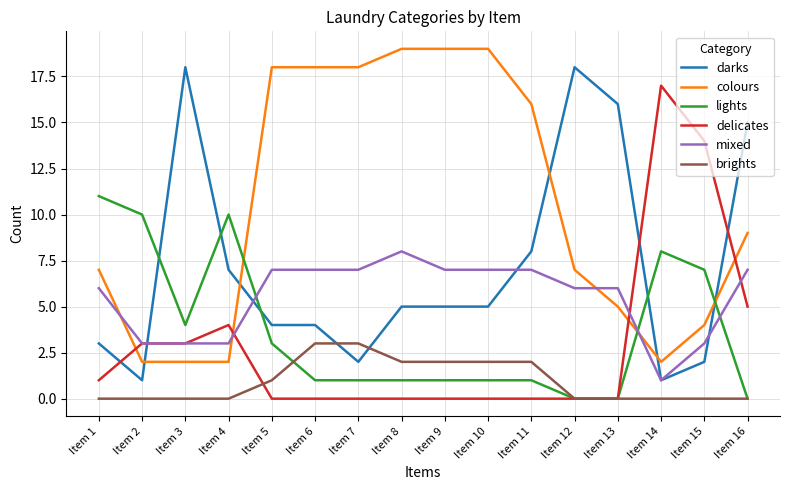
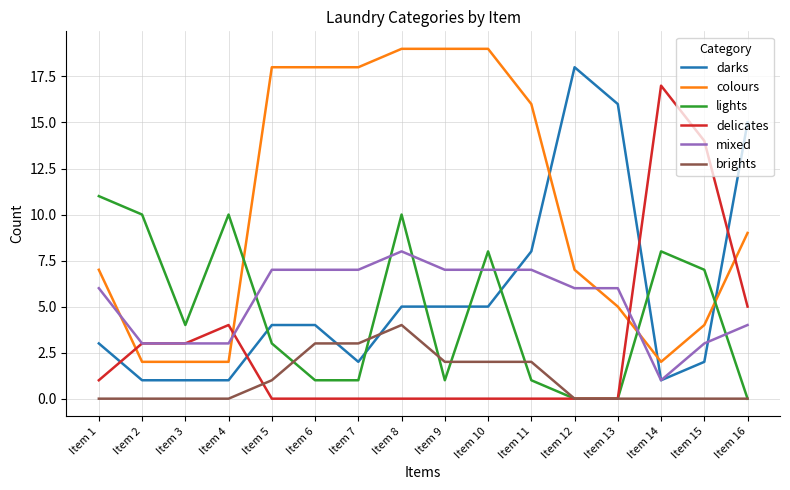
  {
    "darks": {
      "Item 1": 3,
      "Item 2": 1,
-     "Item 3": 18,
-     "Item 4": 7,
+     "Item 3": 1,
+     "Item 4": 1,
      "Item 5": 4,
      "Item 6": 4,
      "Item 7": 2,
      "Item 8": 5,
      "Item 9": 5,
      "Item 10": 5,
      "Item 11": 8,
      "Item 12": 18,
      "Item 13": 16,
      "Item 15": 2
    },
    "colours": {
      "Item 1": 7,
      "Item 2": 2,
      "Item 3": 2,
      "Item 4": 2,
      "Item 5": 18,
      "Item 6": 18,
      "Item 7": 18,
      "Item 8": 19,
      "Item 9": 19,
      "Item 10": 19,
      "Item 11": 16,
      "Item 12": 7,
      "Item 13": 5,
      "Item 14": 2,
      "Item 15": 4,
      "Item 16": 9
    },
    "lights": {
      "Item 1": 11,
      "Item 2": 10,
      "Item 3": 4,
      "Item 4": 10,
      "Item 5": 3,
      "Item 6": 1,
      "Item 7": 1,
-     "Item 8": 1,
+     "Item 8": 10,
      "Item 9": 1,
-     "Item 10": 1,
+     "Item 10": 8,
      "Item 11": 1,
      "Item 14": 8,
      "Item 15": 7
    },
    "delicates": {
      "Item 1": 1,
      "Item 4": 4,
      "Item 5": 0,
      "Item 6": 0,
      "Item 7": 0,
      "Item 8": 0,
      "Item 9": 0,
      "Item 10": 0,
      "Item 11": 0,
      "Item 14": 17,
      "Item 16": 5
    },
    "mixed": {
      "Item 1": 6,
      "Item 4": 3,
      "Item 5": 7,
      "Item 6": 7,
      "Item 7": 7,
      "Item 8": 8,
      "Item 9": 7,
      "Item 10": 7,
      "Item 11": 7,
      "Item 12": 6,
      "Item 13": 6,
      "Item 15": 3,
-     "Item 16": 7
+     "Item 16": 4
    },
    "brights": {
      "Item 1": 0,
      "Item 2": 0,
      "Item 3": 0,
      "Item 4": 0,
      "Item 5": 1,
      "Item 6": 3,
      "Item 7": 3,
-     "Item 8": 2,
+     "Item 8": 4,
      "Item 9": 2,
      "Item 10": 2,
      "Item 11": 2,
      "Item 14": 0,
      "Item 15": 0
    }
  }
